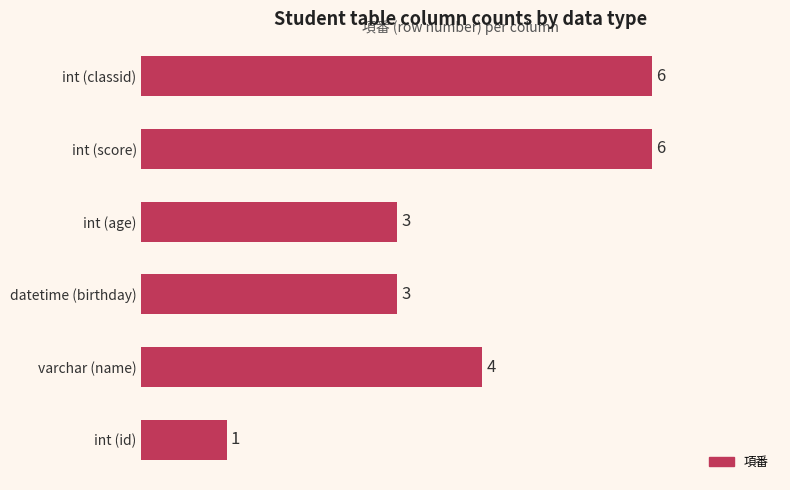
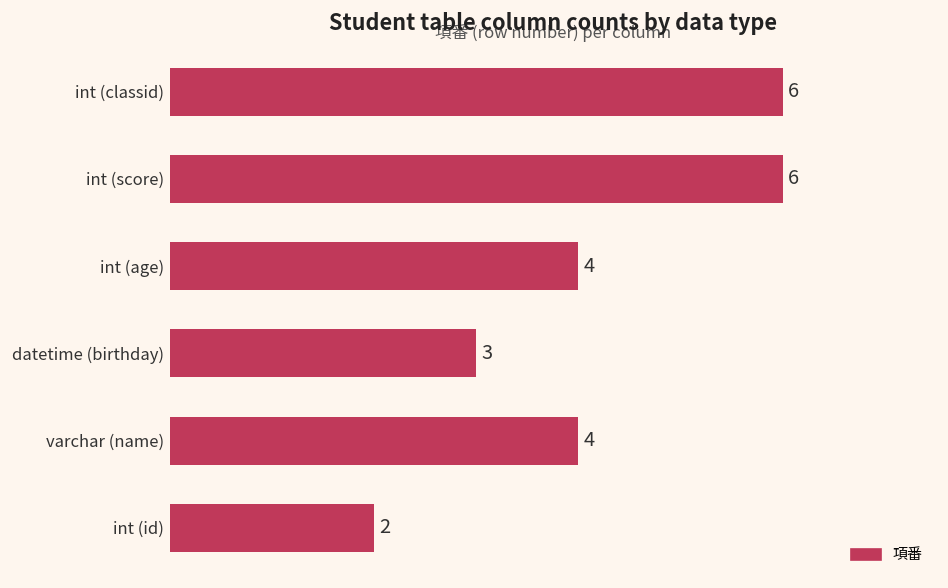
  {
    "int (classid)": 6,
    "int (score)": 6,
-   "int (age)": 3,
+   "int (age)": 4,
    "datetime (birthday)": 3,
    "varchar (name)": 4,
-   "int (id)": 1
+   "int (id)": 2
  }
